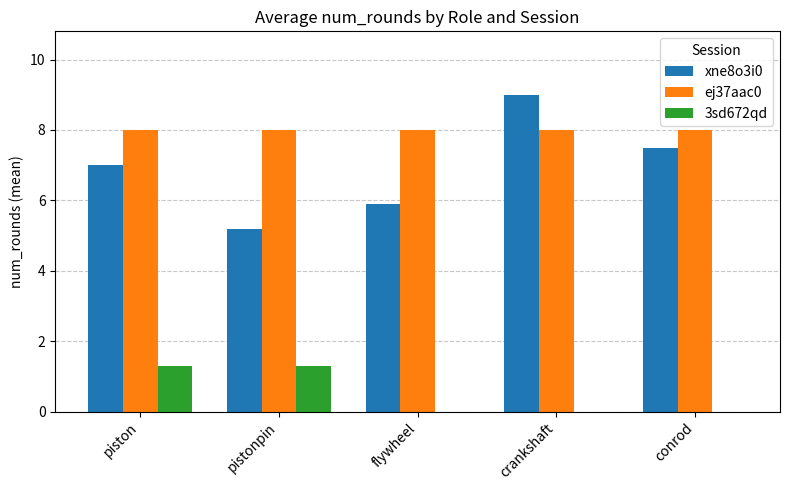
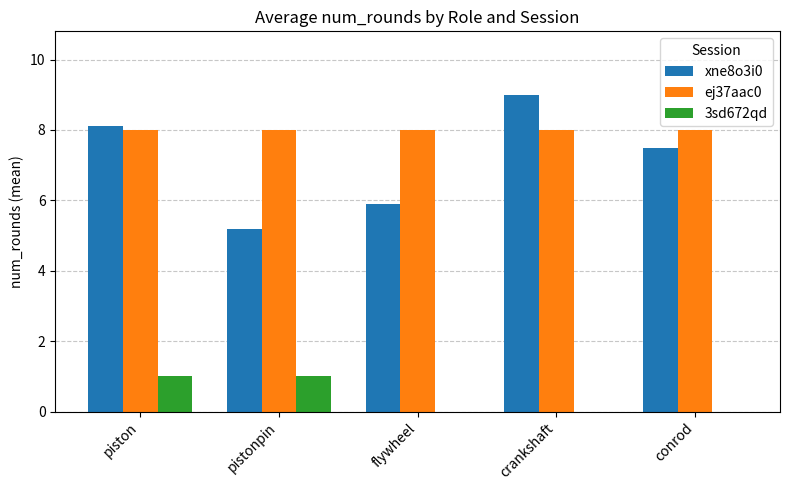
  {
    "xne8o3i0": {
-     "piston": 7.0,
+     "piston": 8.1,
      "pistonpin": 5.2,
      "flywheel": 5.9,
      "crankshaft": 9.0,
      "conrod": 7.5
    },
    "ej37aac0": {
      "piston": 8.0,
      "pistonpin": 8.0,
      "flywheel": 8.0,
      "crankshaft": 8.0,
      "conrod": 8.0
    },
    "3sd672qd": {
-     "piston": 1.3,
-     "pistonpin": 1.3,
+     "piston": 1.0,
+     "pistonpin": 1.0,
      "flywheel": 0.0,
      "crankshaft": 0.0,
      "conrod": 0.0
    }
  }
